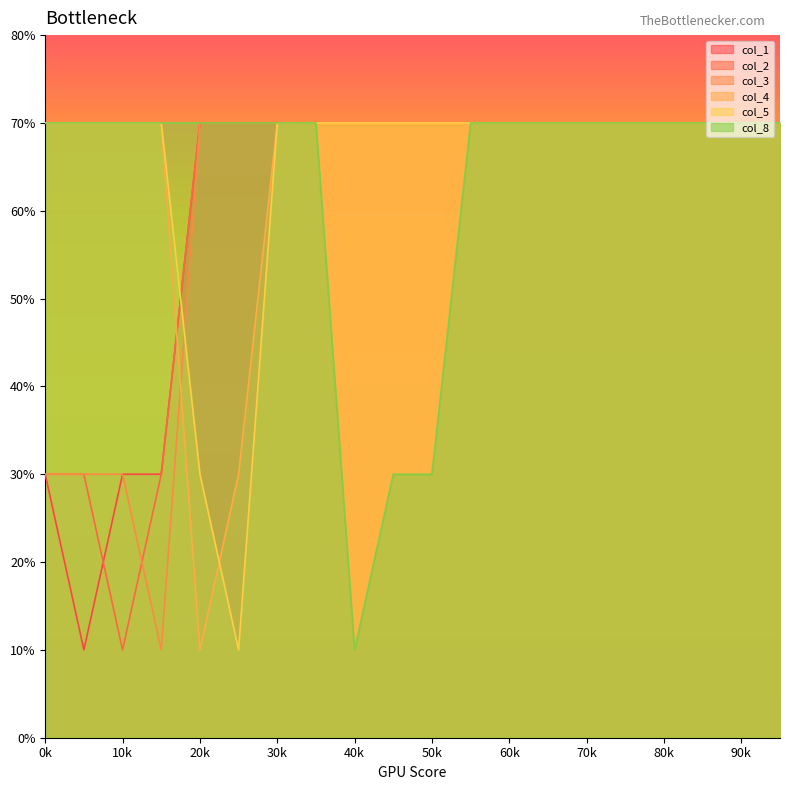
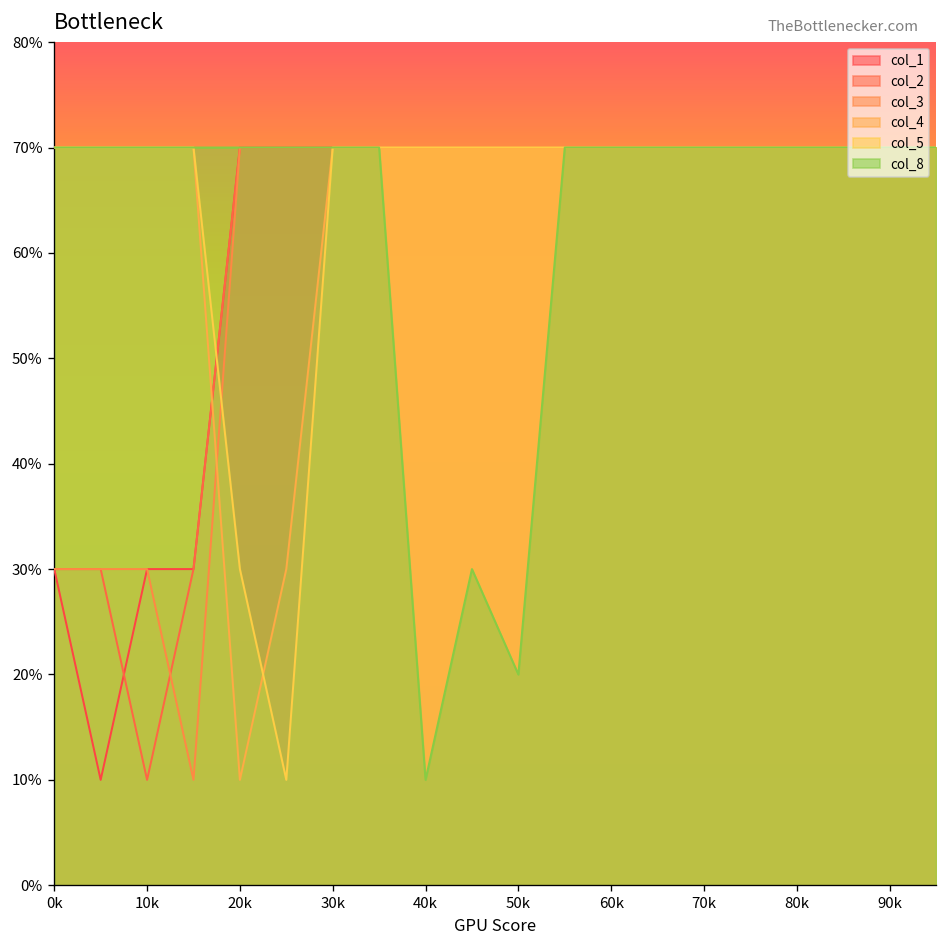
  {
    "col_8": {
      "40k": "10%",
-     "50k": "30%"
+     "50k": "20%"
    }
  }
